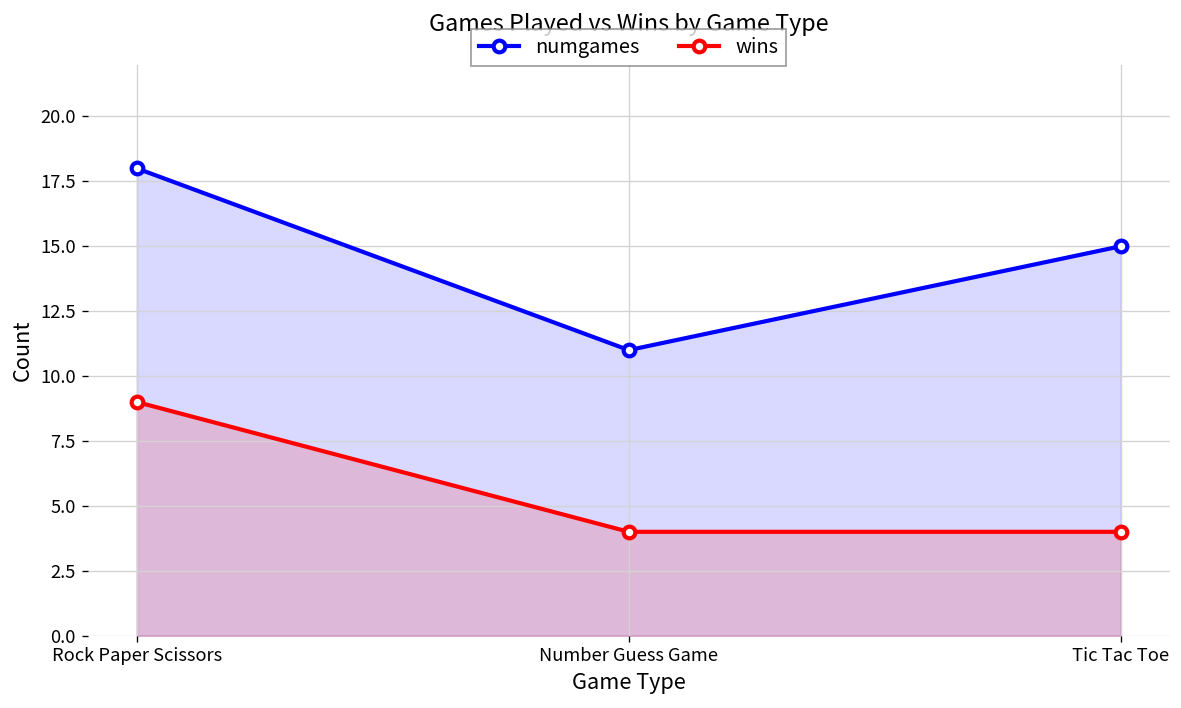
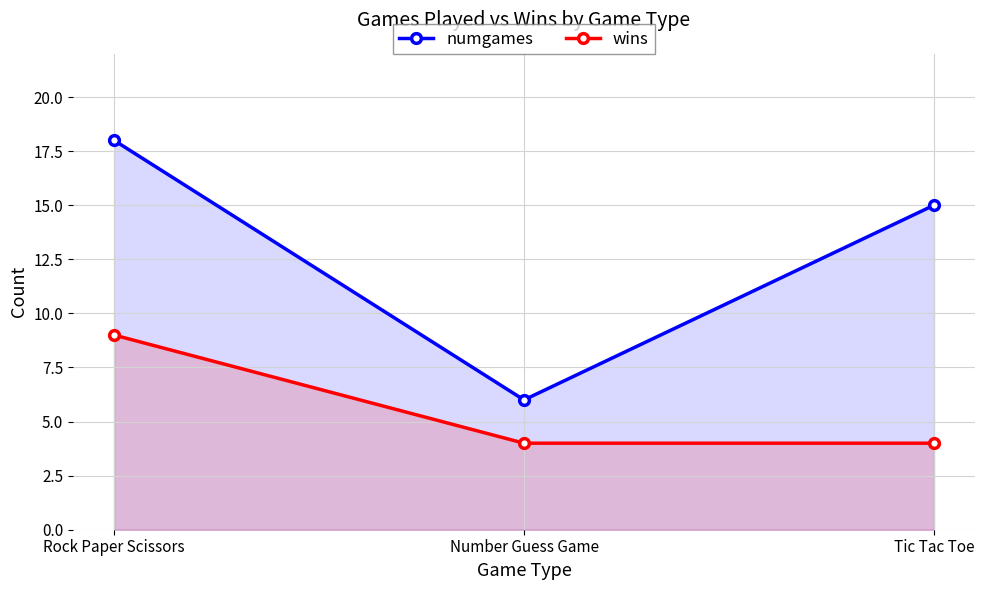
  {
    "numgames": {
      "Rock Paper Scissors": 18,
-     "Number Guess Game": 11,
+     "Number Guess Game": 6,
      "Tic Tac Toe": 15
    },
    "wins": {
      "Rock Paper Scissors": 9,
      "Number Guess Game": 4,
      "Tic Tac Toe": 4
    }
  }
